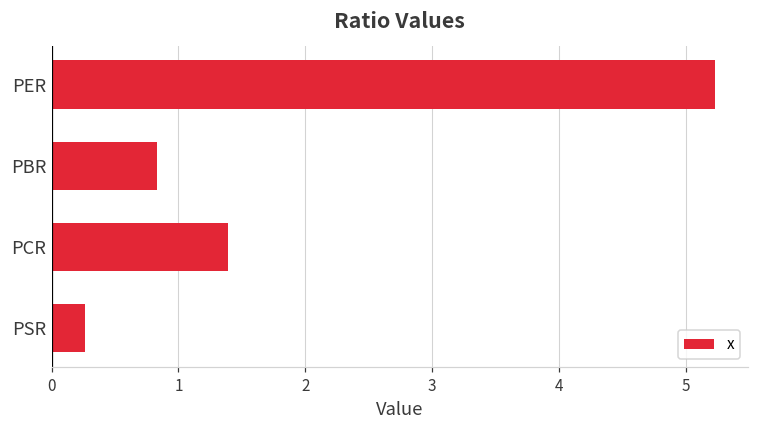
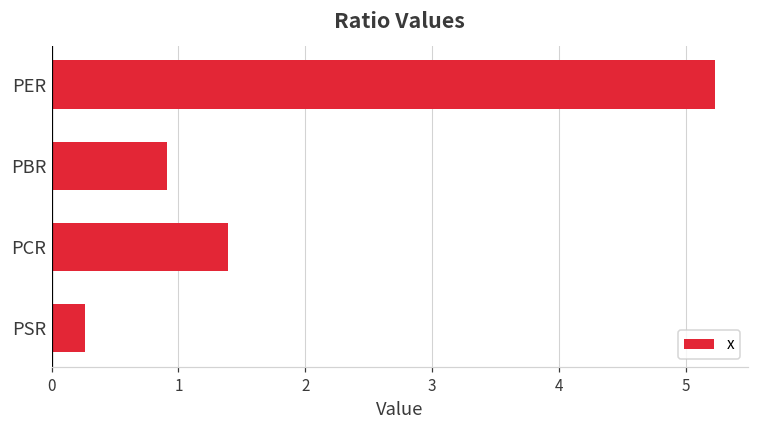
  {
    "PER": 5.23,
-   "PBR": 0.84,
+   "PBR": 0.91,
    "PCR": 1.39,
    "PSR": 0.27
  }
